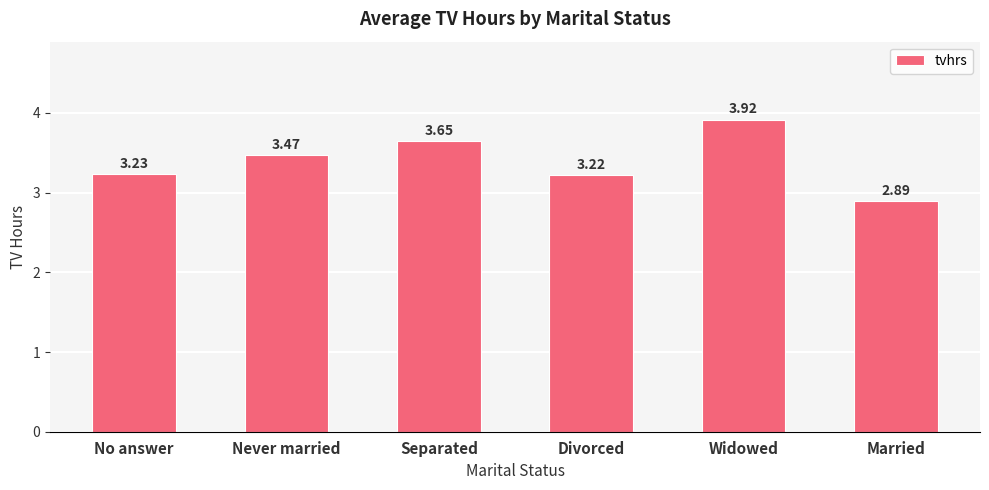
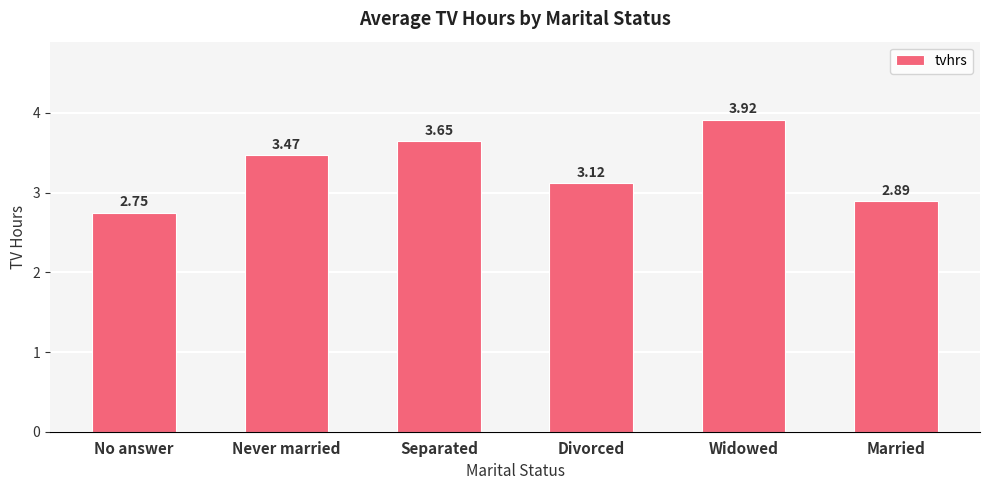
  {
-   "No answer": 3.23,
+   "No answer": 2.75,
    "Never married": 3.47,
    "Separated": 3.65,
-   "Divorced": 3.22,
+   "Divorced": 3.12,
    "Widowed": 3.92,
    "Married": 2.89
  }
